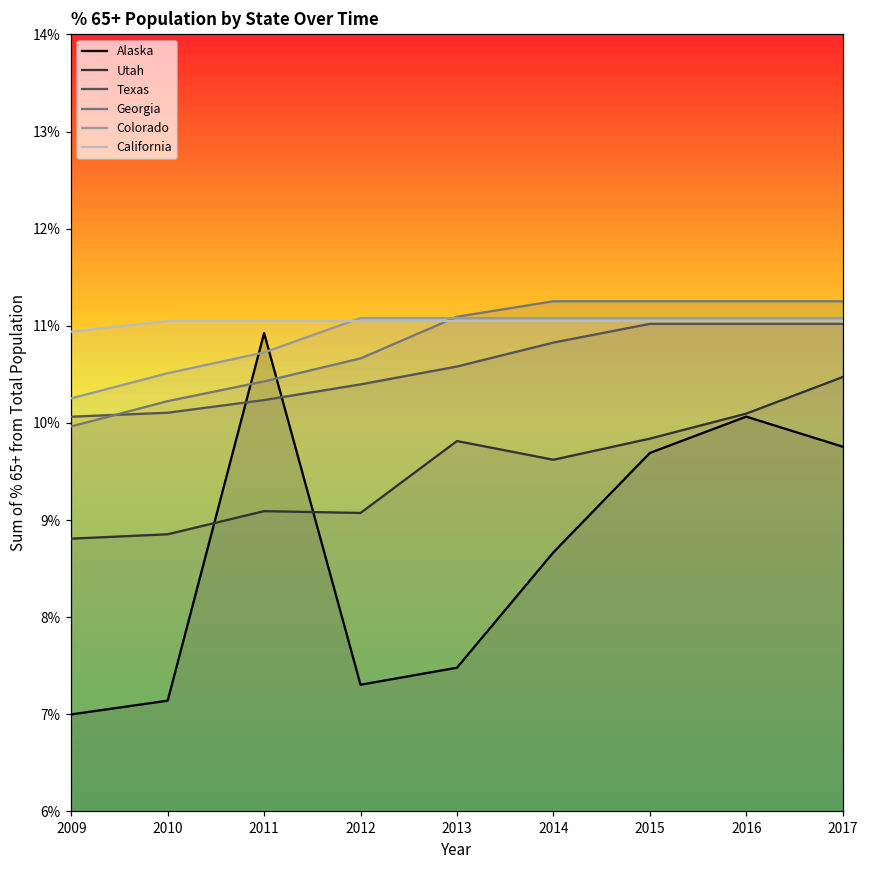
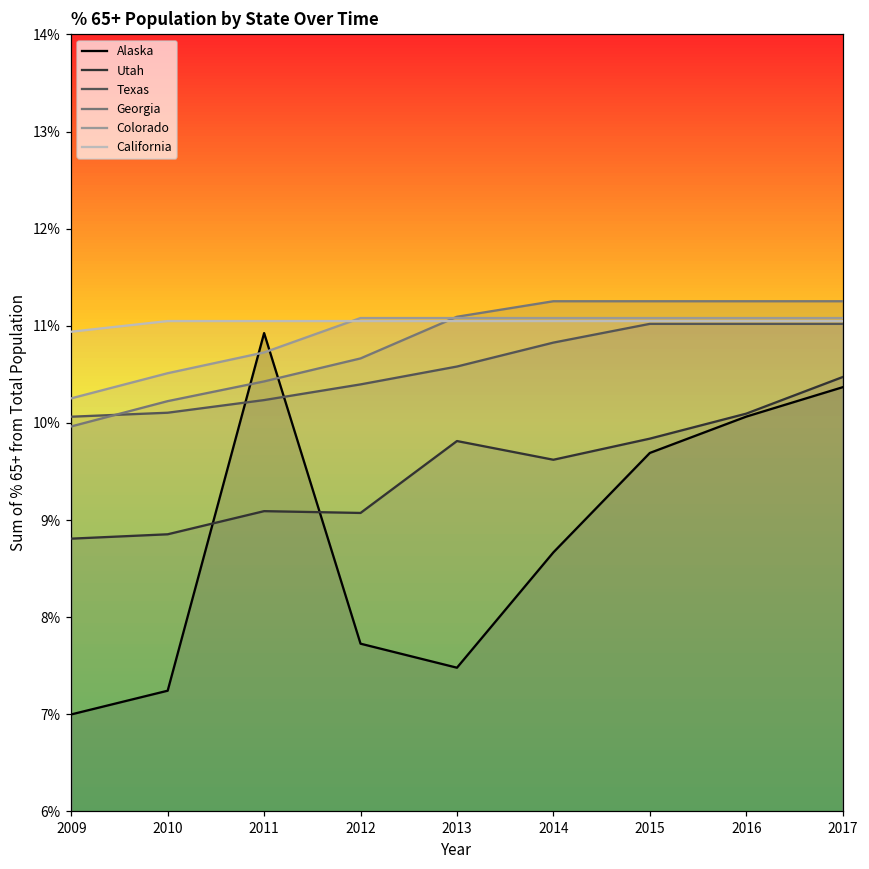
  {
    "Alaska": {
      "2009": "7.0%",
-     "2010": "7.1%",
+     "2010": "7.2%",
      "2011": "10.9%",
-     "2012": "7.3%",
+     "2012": "7.7%",
      "2013": "7.5%",
      "2014": "8.7%",
      "2015": "9.7%",
      "2016": "10.1%",
-     "2017": "9.8%"
+     "2017": "10.4%"
    }
  }
